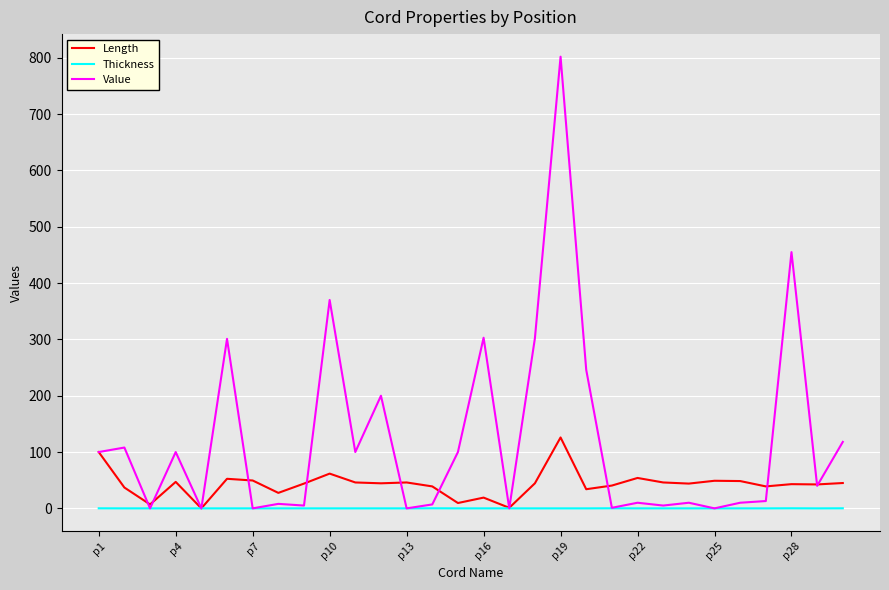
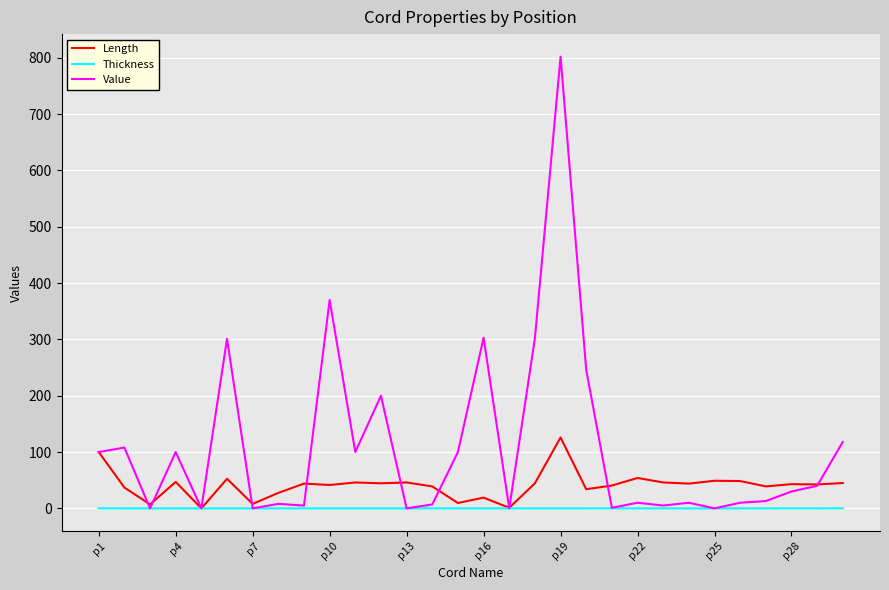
  {
    "Length": {
      "p4": 50,
-     "p7": 50,
-     "p10": 60,
+     "p7": 10,
+     "p10": 40,
      "p13": 50,
      "p16": 20,
      "p19": 130,
      "p22": 50,
      "p25": 50,
      "p28": 40
    },
    "Thickness": {
      "p1": 0,
      "p4": 0,
      "p10": 0,
      "p16": 0,
      "p19": 0,
      "p22": 0,
      "p28": 0
    },
    "Value": {
      "p4": 100,
      "p10": 370,
      "p16": 300,
      "p19": 800,
      "p22": 10,
-     "p28": 460
+     "p28": 30
    }
  }
